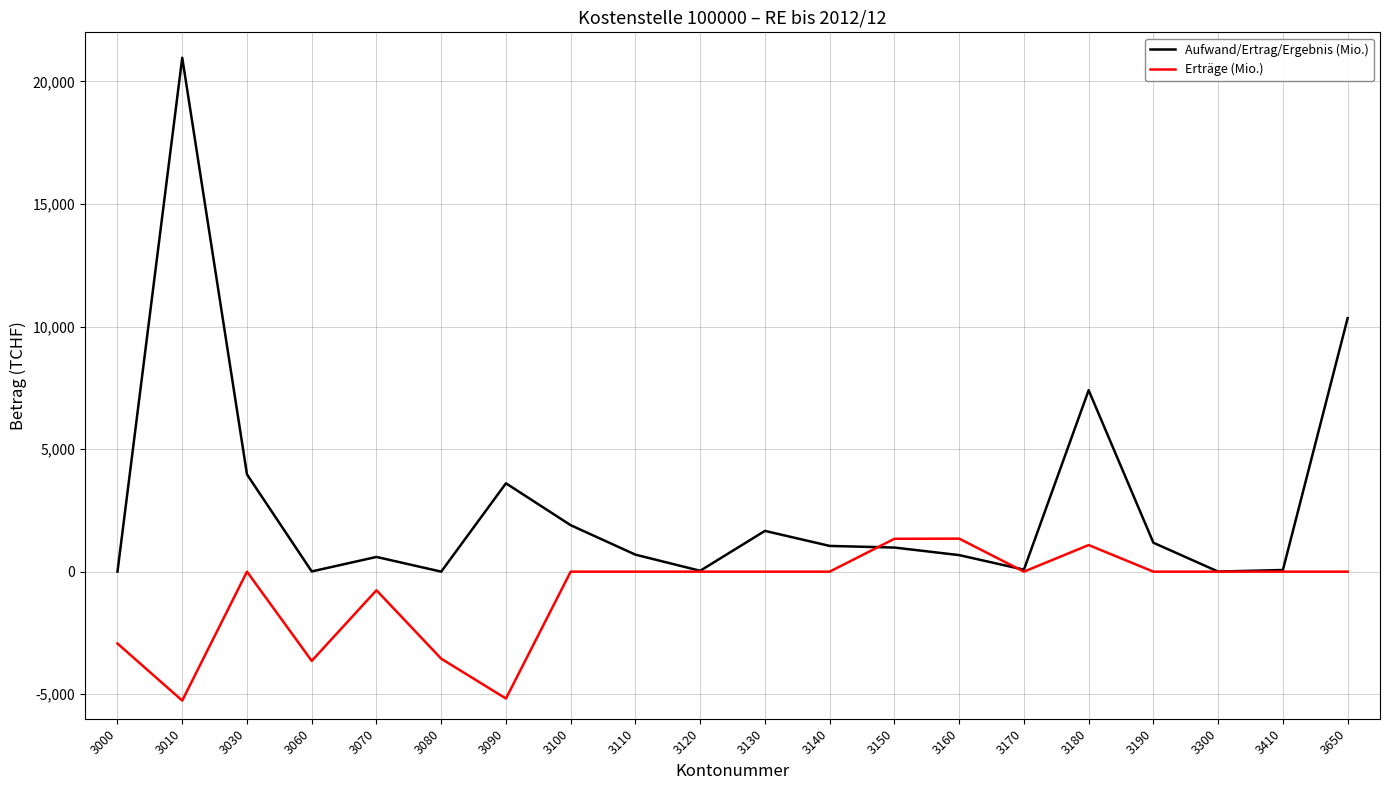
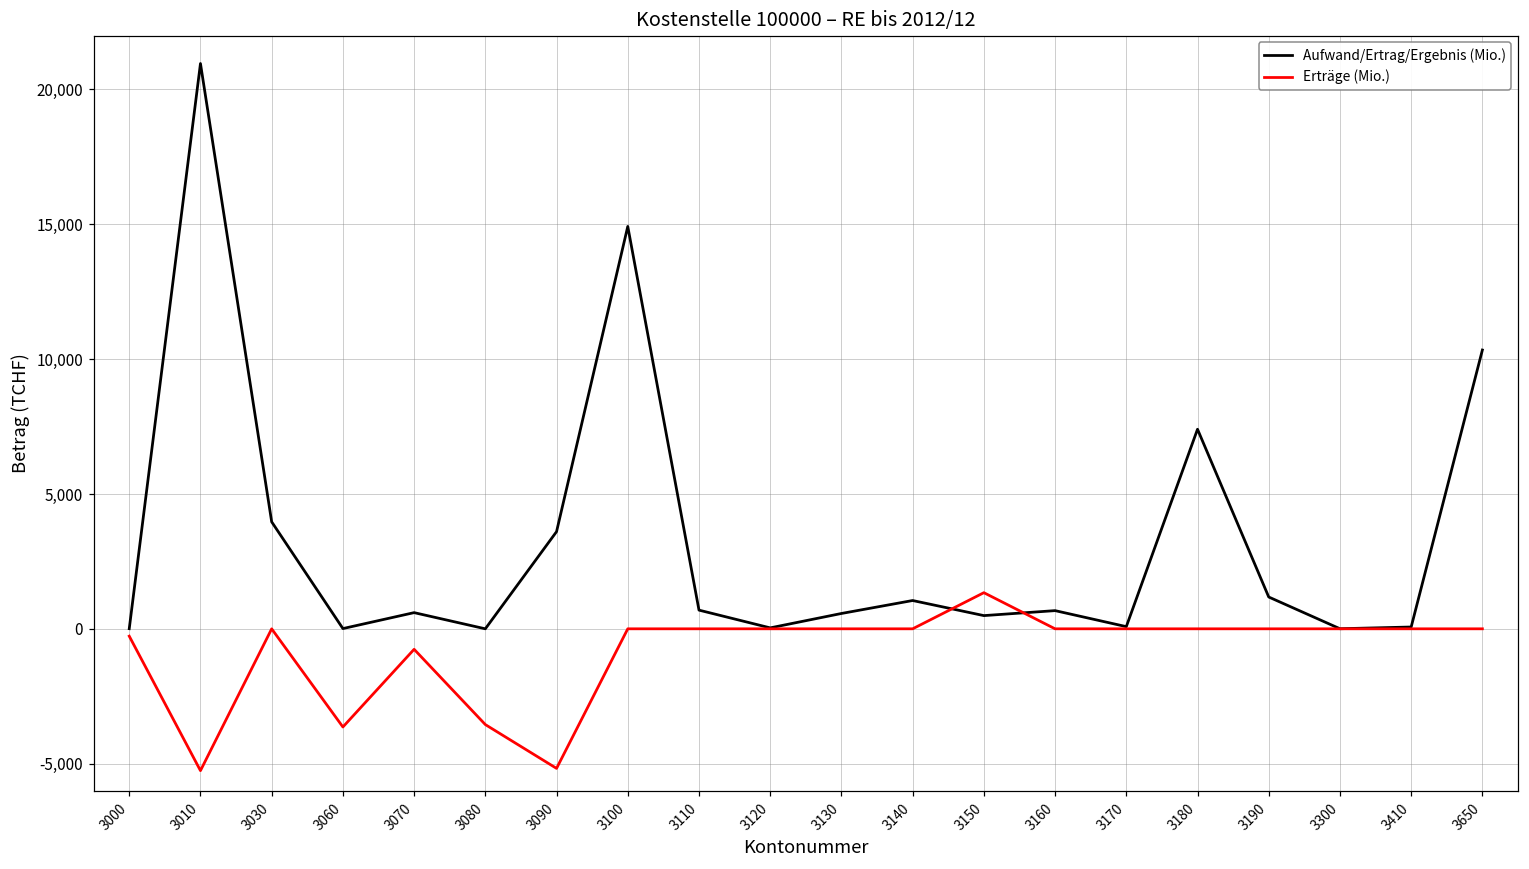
  {
    "Aufwand/Ertrag/Ergebnis (Mio.)": {
      "3000": "0",
      "3010": "21,000",
      "3030": "4,000",
      "3060": "0",
      "3070": "600",
      "3080": "0",
      "3090": "3,600",
-     "3100": "1,900",
+     "3100": "14,900",
      "3110": "700",
-     "3130": "1,700",
+     "3130": "600",
      "3140": "1,000",
-     "3150": "1,000",
+     "3150": "500",
      "3160": "700",
      "3180": "7,400",
      "3190": "1,200",
      "3650": "10,300"
    },
    "Erträge (Mio.)": {
-     "3000": "-2,900",
+     "3000": "-300",
      "3010": "-5,300",
      "3030": "0",
      "3060": "-3,600",
      "3070": "-800",
      "3080": "-3,600",
      "3090": "-5,200",
      "3100": "0",
      "3110": "0",
      "3130": "0",
      "3140": "0",
      "3150": "1,300",
-     "3160": "1,300",
-     "3180": "1,100",
+     "3160": "0",
+     "3180": "0",
      "3190": "0",
      "3650": "0"
    }
  }
